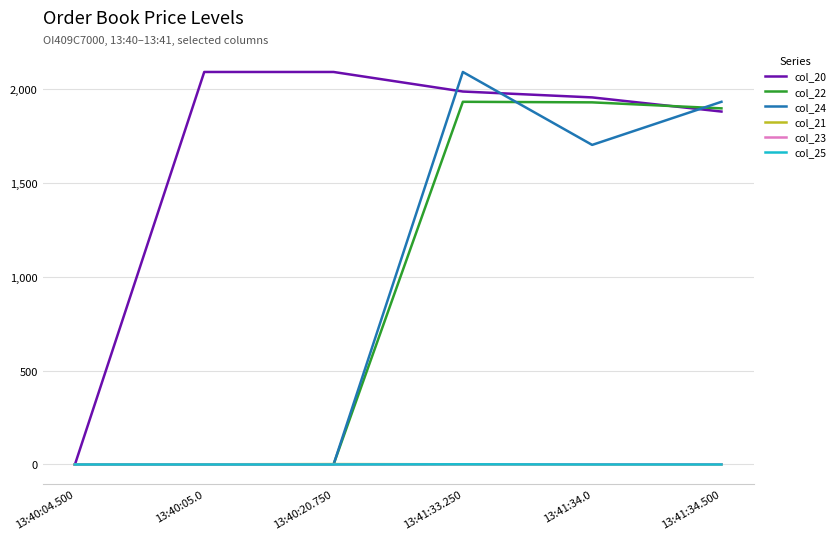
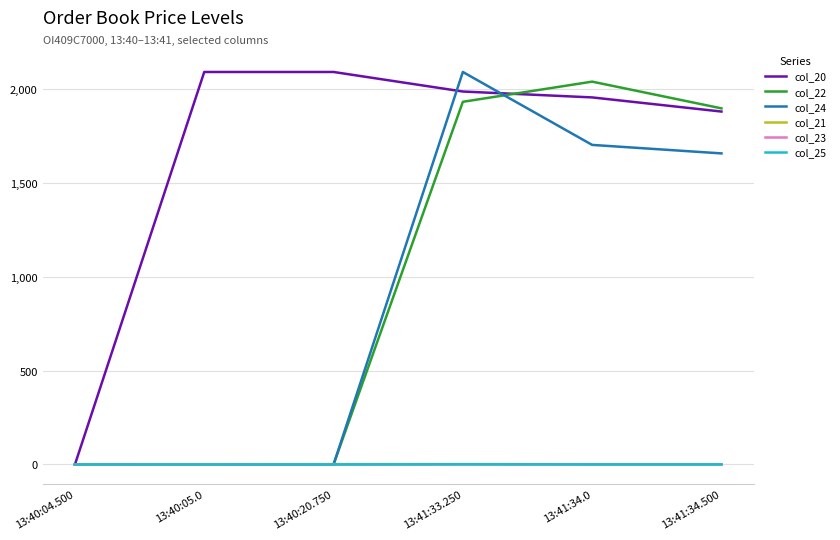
  {
    "col_20": {
      "13:40:05.0": "2,090",
      "13:40:20.750": "2,090",
      "13:41:33.250": "1,990",
      "13:41:34.0": "1,960",
      "13:41:34.500": "1,880"
    },
    "col_22": {
      "13:41:33.250": "1,930",
-     "13:41:34.0": "1,930",
+     "13:41:34.0": "2,040",
      "13:41:34.500": "1,900"
    },
    "col_24": {
      "13:41:33.250": "2,090",
      "13:41:34.0": "1,700",
-     "13:41:34.500": "1,930"
+     "13:41:34.500": "1,660"
    },
    "col_25": {
      "13:41:33.250": "0",
      "13:41:34.0": "0",
      "13:41:34.500": "0"
    }
  }
